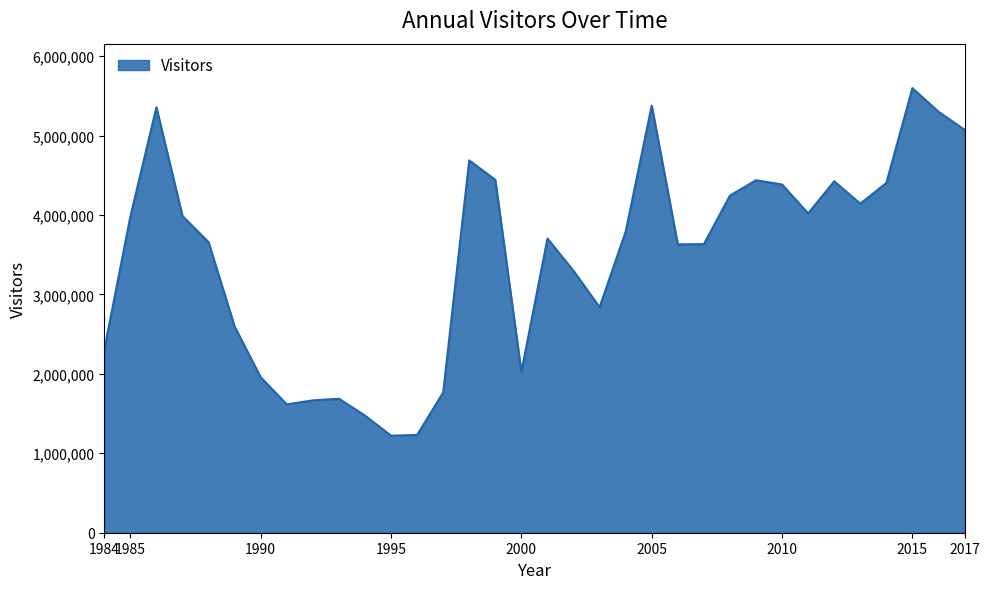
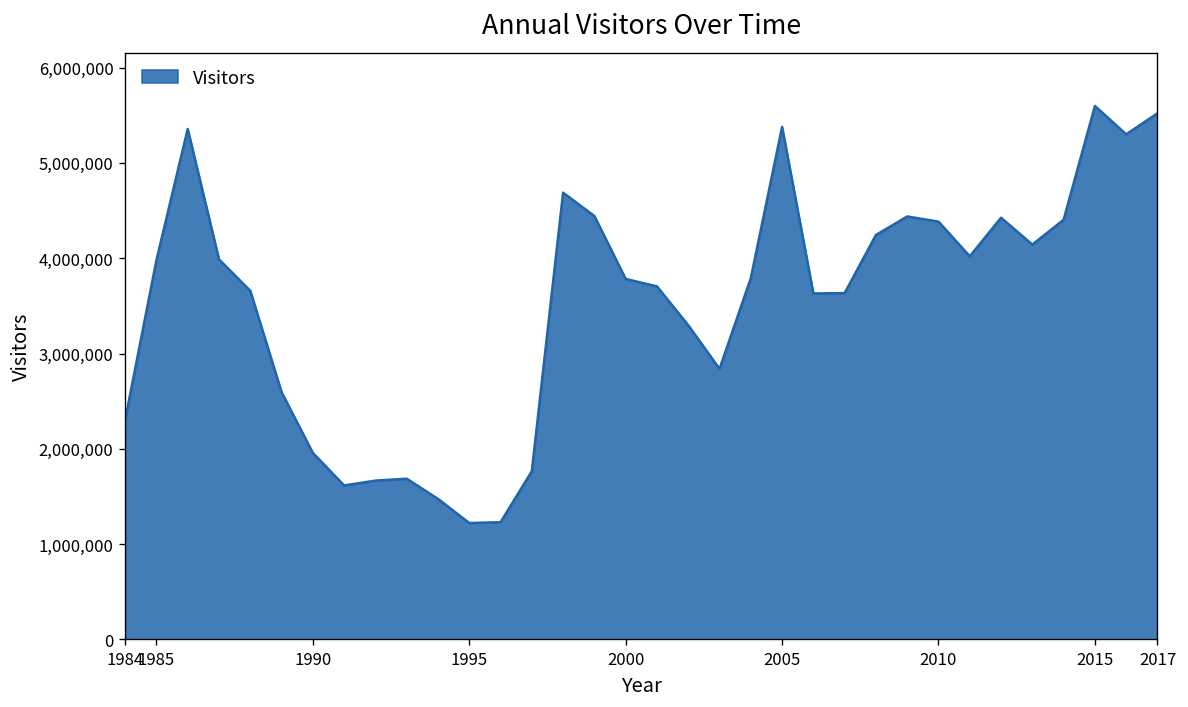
  {
    "1990": "2,000,000",
    "1995": "1,200,000",
-   "2000": "2,000,000",
+   "2000": "3,800,000",
    "2005": "5,400,000",
    "2010": "4,400,000",
    "2015": "5,600,000",
-   "2017": "5,100,000"
+   "2017": "5,500,000"
  }
